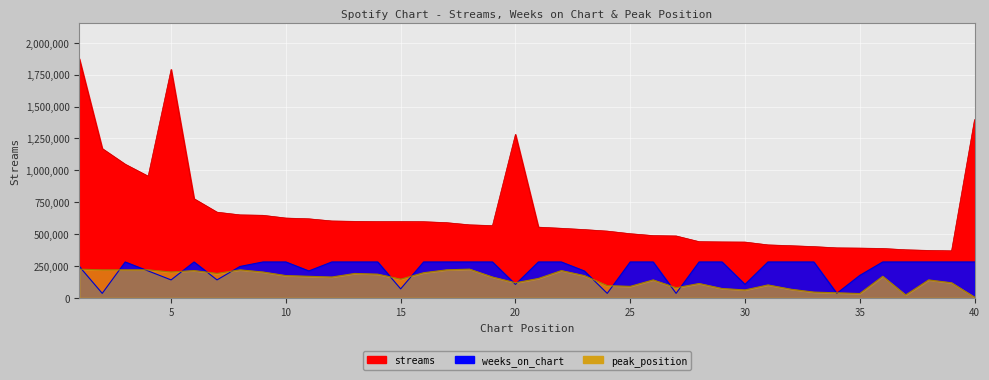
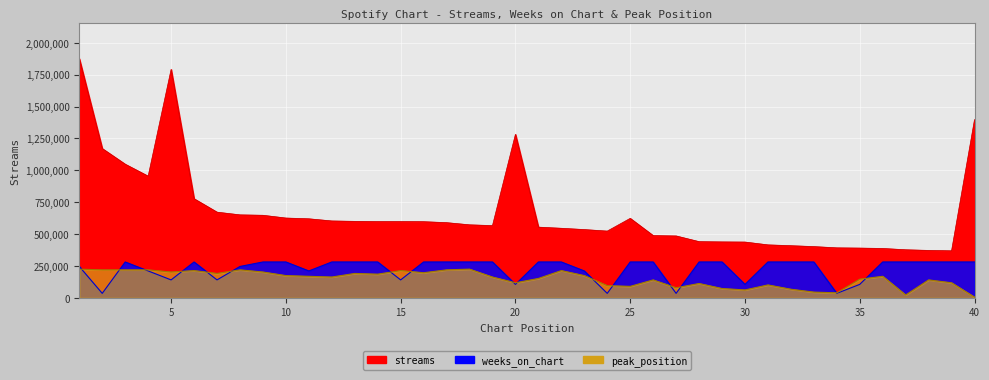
  {
    "streams": {
      "5": "1,790,000",
      "10": "630,000",
      "15": "600,000",
      "20": "1,280,000",
-     "25": "500,000",
+     "25": "620,000",
      "30": "440,000",
      "35": "390,000",
      "40": "1,400,000"
    },
    "weeks_on_chart": {
      "5": "140,000",
      "10": "280,000",
-     "15": "70,000",
+     "15": "140,000",
      "25": "280,000",
      "30": "110,000",
-     "35": "180,000",
+     "35": "110,000",
      "40": "280,000"
    },
    "peak_position": {
      "5": "200,000",
      "10": "170,000",
-     "15": "150,000",
+     "15": "210,000",
      "25": "90,000",
      "30": "60,000",
-     "35": "30,000",
+     "35": "150,000",
      "40": "10,000"
    }
  }
